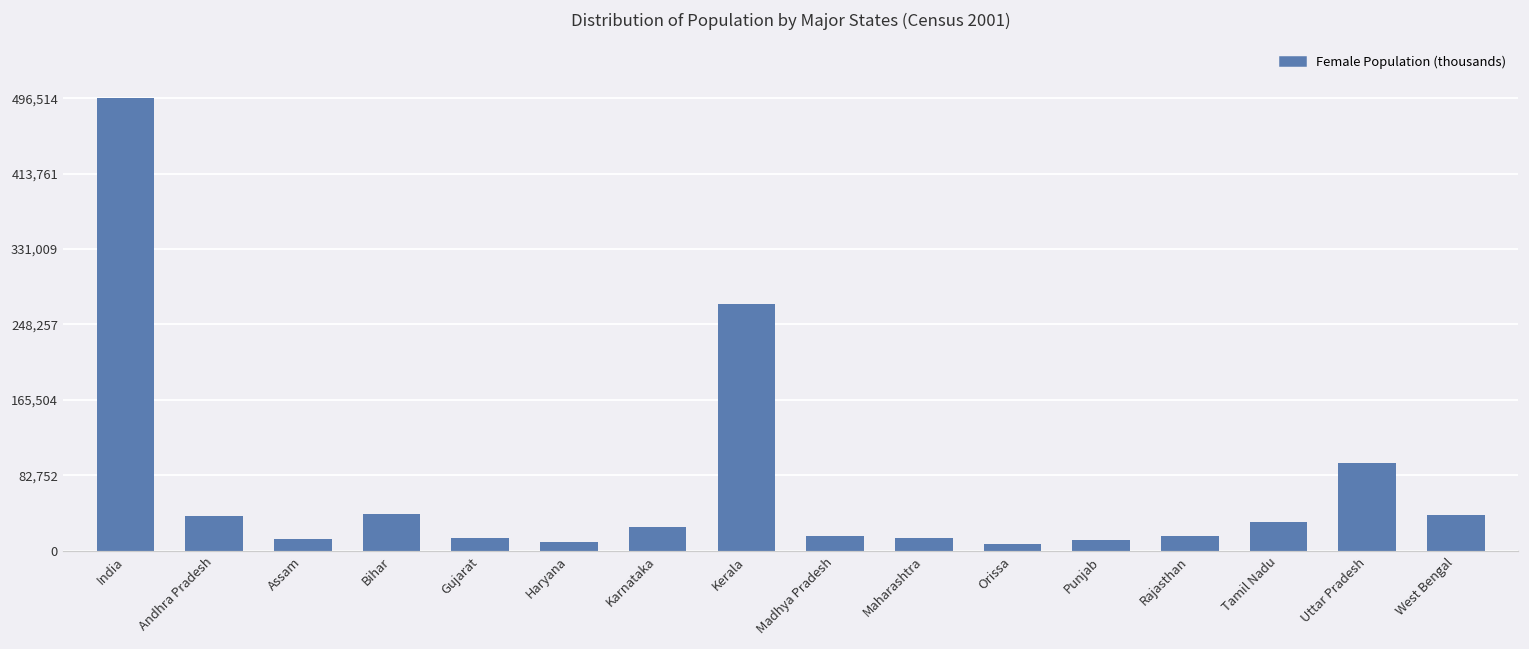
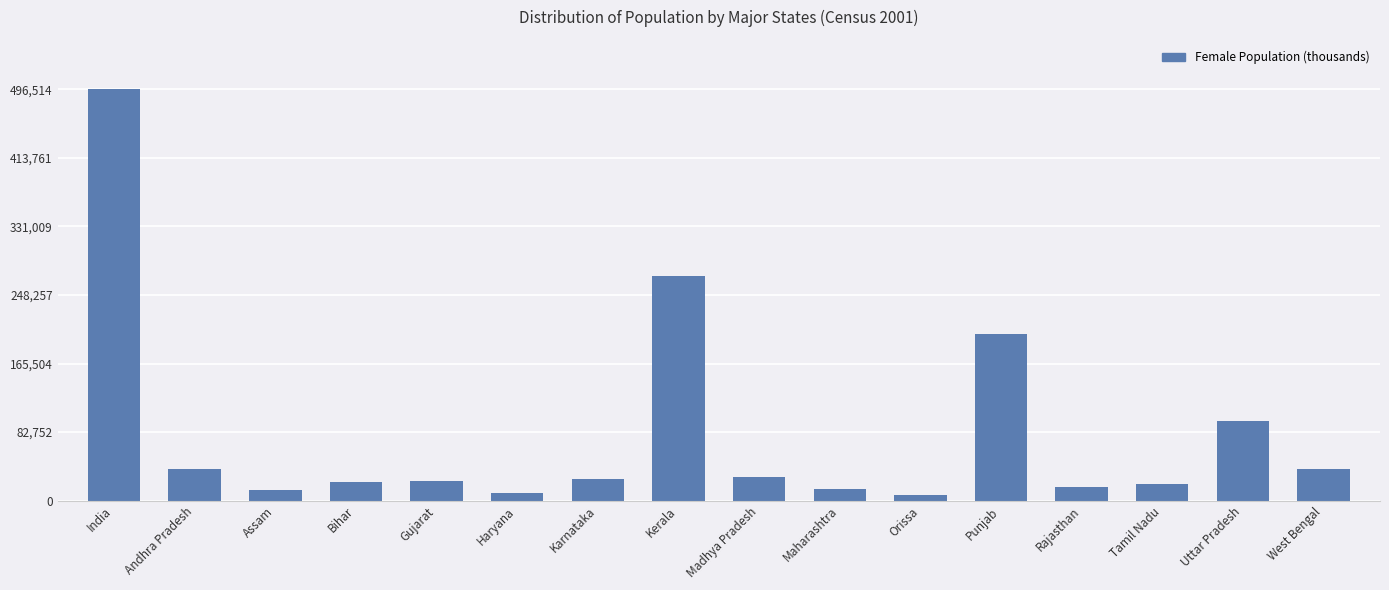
  {
    "India": "500,000",
    "Andhra Pradesh": "40,000",
    "Assam": "10,000",
-   "Bihar": "40,000",
-   "Gujarat": "10,000",
+   "Bihar": "20,000",
+   "Gujarat": "20,000",
    "Haryana": "10,000",
    "Karnataka": "30,000",
    "Kerala": "270,000",
-   "Madhya Pradesh": "20,000",
+   "Madhya Pradesh": "30,000",
    "Maharashtra": "10,000",
    "Orissa": "10,000",
-   "Punjab": "10,000",
+   "Punjab": "200,000",
    "Rajasthan": "20,000",
-   "Tamil Nadu": "30,000",
+   "Tamil Nadu": "20,000",
    "Uttar Pradesh": "100,000",
    "West Bengal": "40,000"
  }
